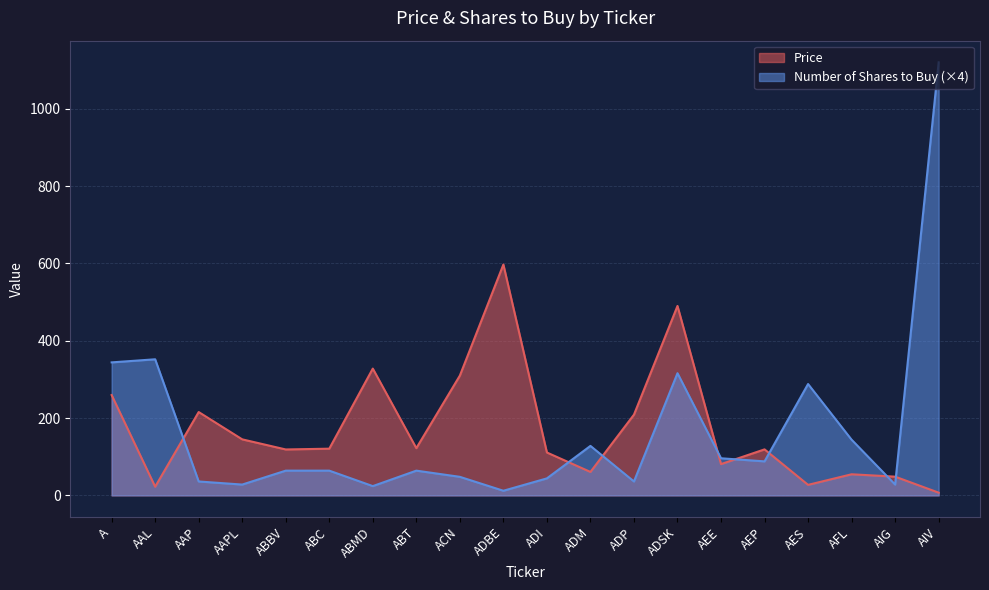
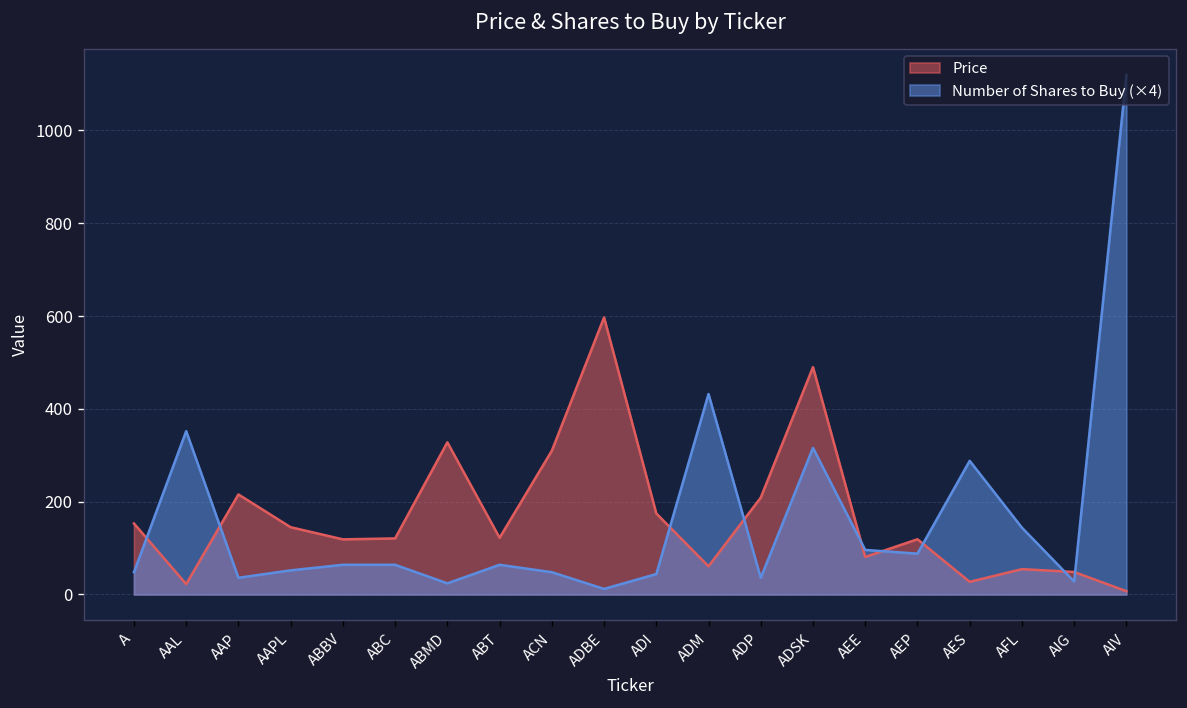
  {
    "Price": {
-     "A": 260,
+     "A": 150,
      "AAL": 20,
      "AAP": 220,
      "AAPL": 140,
      "ABBV": 120,
      "ABC": 120,
      "ABMD": 330,
      "ABT": 120,
      "ACN": 310,
      "ADBE": 600,
-     "ADI": 110,
+     "ADI": 170,
      "ADM": 60,
      "ADP": 210,
      "ADSK": 490,
      "AEE": 80,
      "AEP": 120,
      "AES": 30,
      "AFL": 50,
      "AIG": 50,
      "AIV": 10
    },
    "Number of Shares to Buy (×4)": {
-     "A": 340,
+     "A": 50,
      "AAL": 350,
      "AAP": 40,
-     "AAPL": 30,
+     "AAPL": 50,
      "ABBV": 60,
      "ABC": 60,
      "ABMD": 20,
      "ABT": 60,
      "ACN": 50,
      "ADBE": 10,
      "ADI": 40,
-     "ADM": 130,
+     "ADM": 430,
      "ADP": 40,
      "ADSK": 320,
      "AEE": 100,
      "AEP": 90,
      "AES": 290,
      "AFL": 140,
      "AIG": 30
    }
  }
